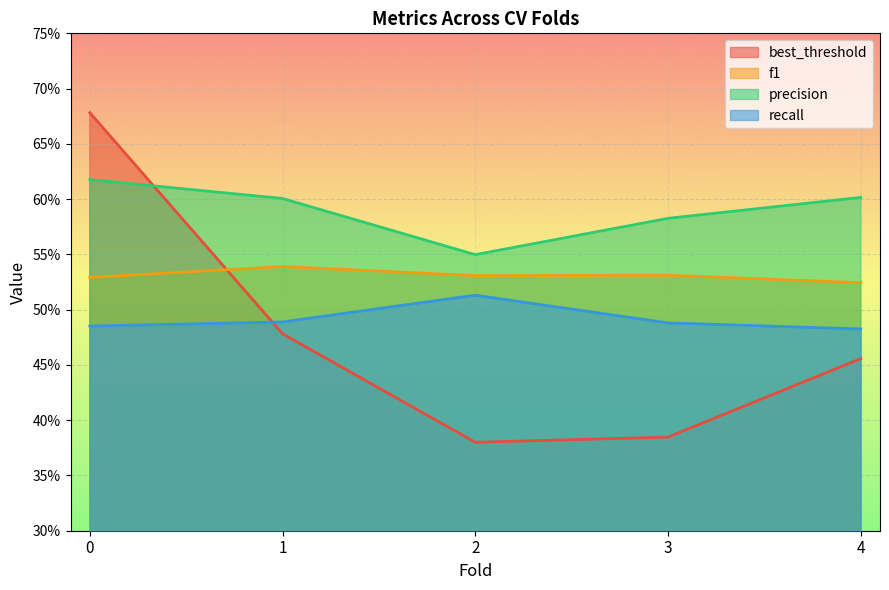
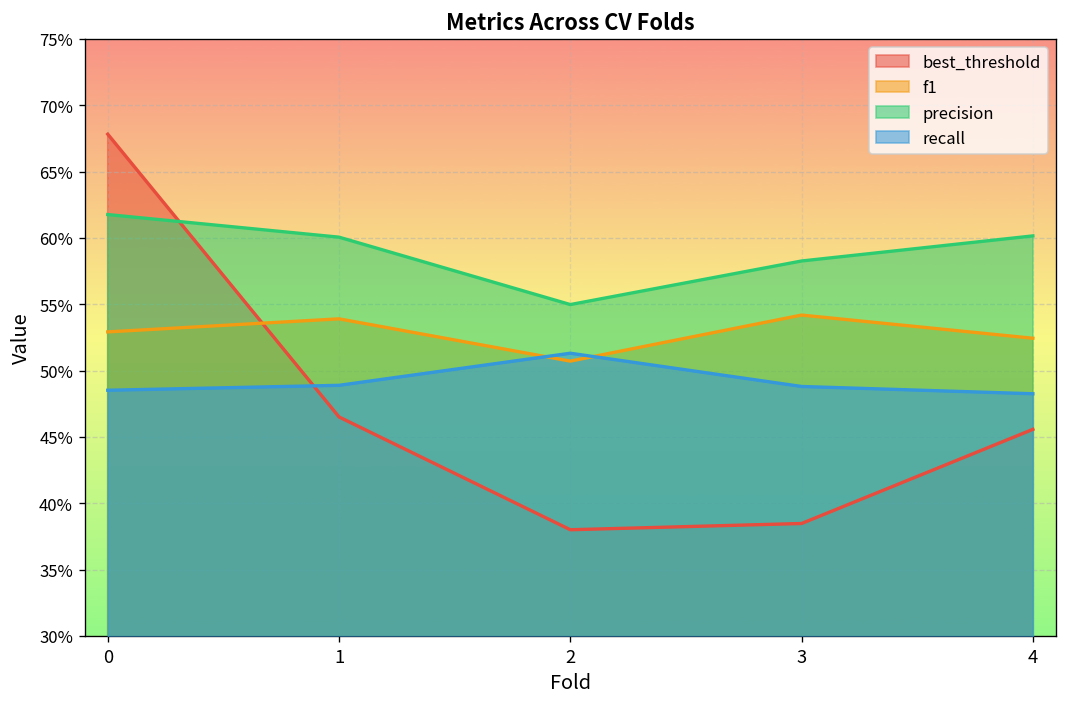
  {
    "best_threshold": {
      "0": "67.8%",
-     "1": "47.8%",
+     "1": "46.5%",
      "2": "38.0%",
      "3": "38.5%",
      "4": "45.6%"
    },
    "f1": {
      "0": "52.9%",
      "1": "53.9%",
-     "2": "53.1%",
-     "3": "53.1%",
+     "2": "50.7%",
+     "3": "54.2%",
      "4": "52.4%"
    },
    "precision": {
      "0": "61.8%",
      "1": "60.1%",
      "2": "55.0%",
      "3": "58.3%",
      "4": "60.2%"
    },
    "recall": {
      "0": "48.5%",
      "1": "48.9%",
      "2": "51.3%",
      "3": "48.8%",
      "4": "48.3%"
    }
  }
